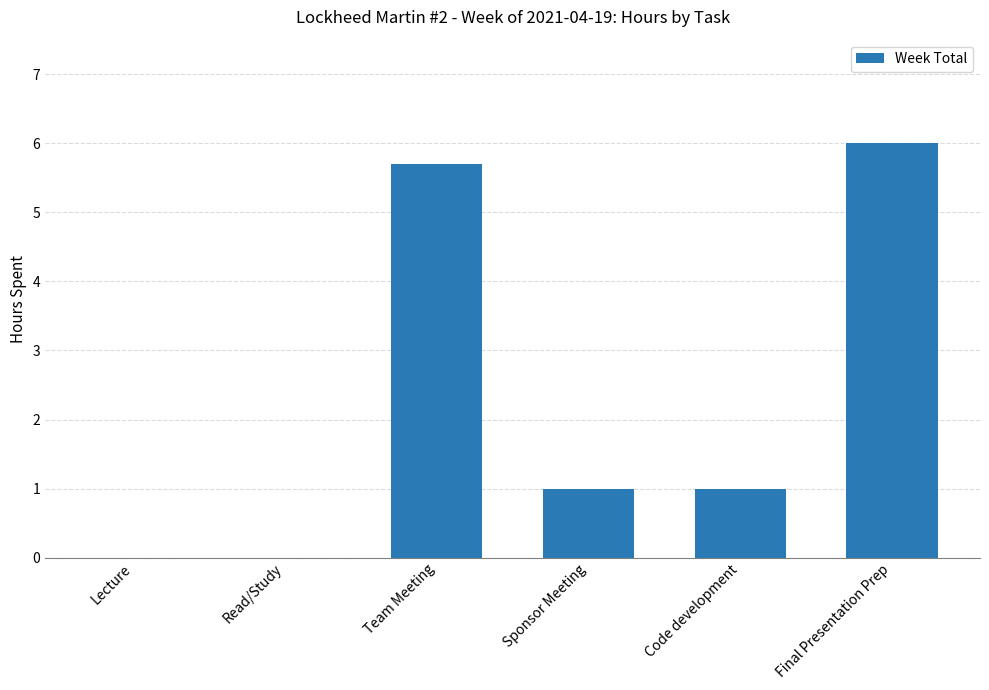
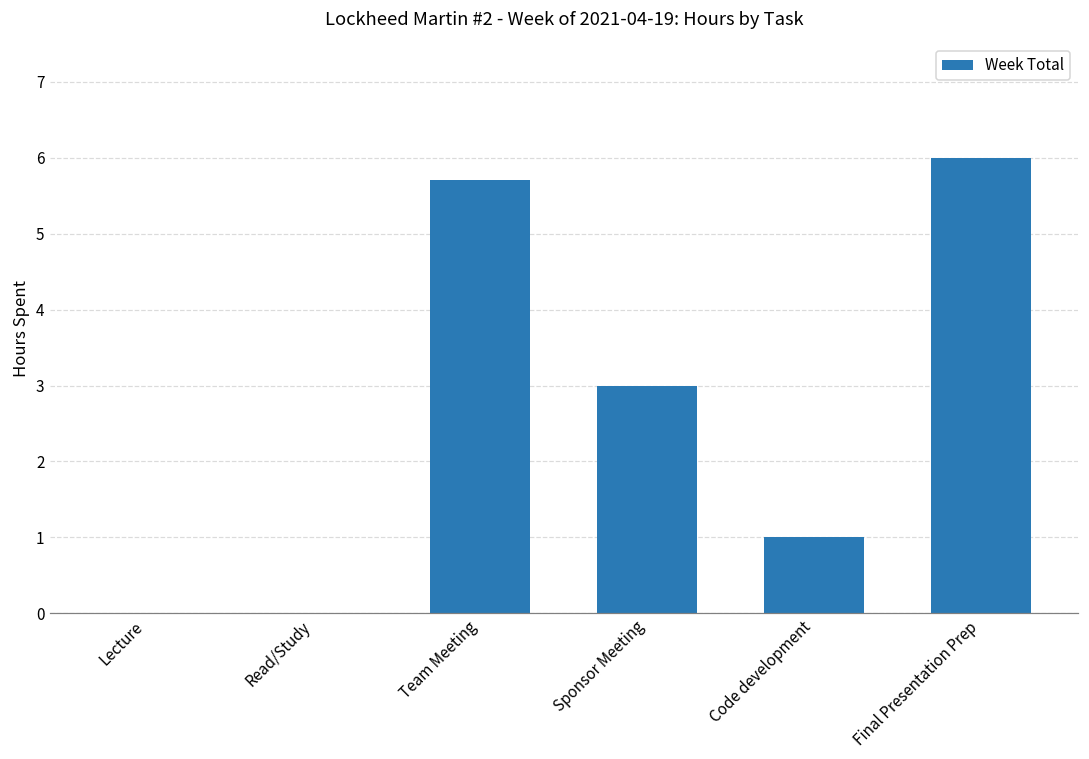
  {
    "Lecture": 0,
    "Read/Study": 0,
    "Team Meeting": 5.7,
-   "Sponsor Meeting": 1,
+   "Sponsor Meeting": 3,
    "Code development": 1,
    "Final Presentation Prep": 6
  }
